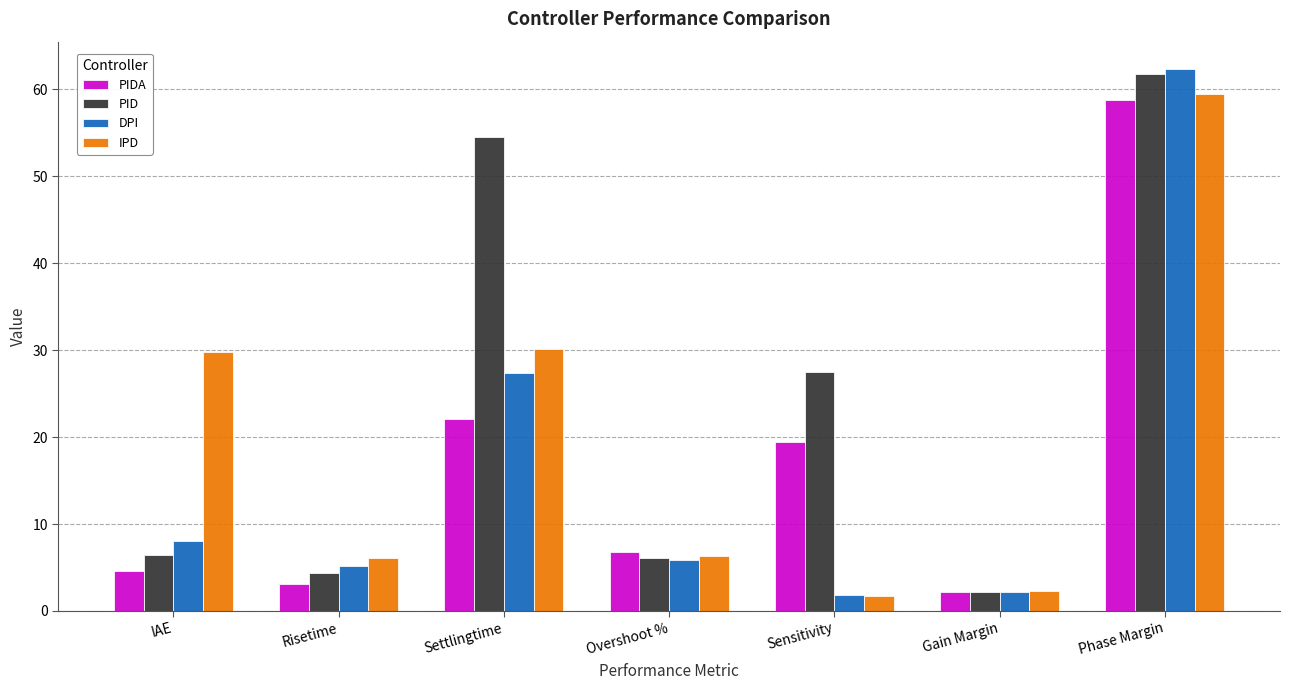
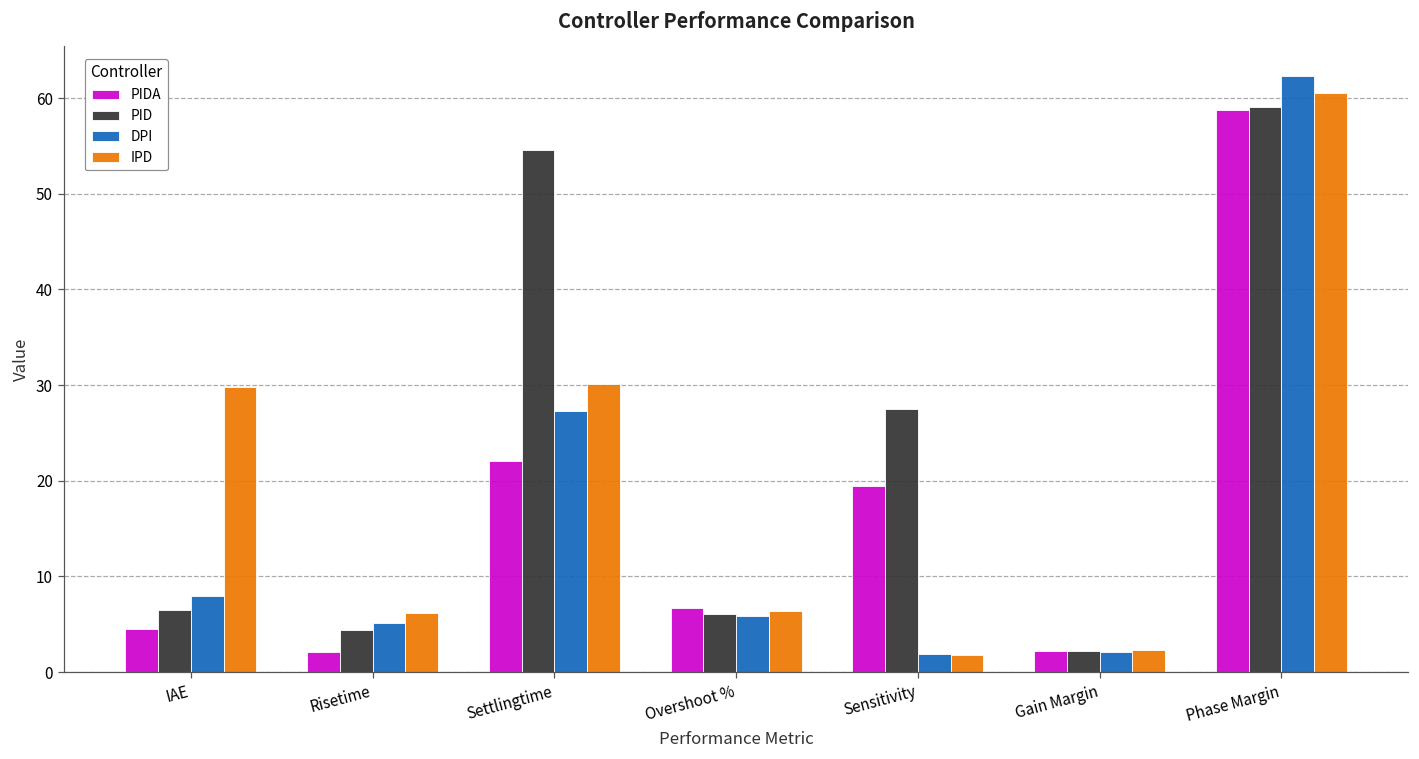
  {
    "PIDA": {
      "IAE": 5,
-     "Risetime": 3,
+     "Risetime": 2,
      "Settlingtime": 22,
      "Overshoot %": 7,
      "Sensitivity": 19,
      "Gain Margin": 2,
      "Phase Margin": 59
    },
    "PID": {
      "IAE": 6,
      "Risetime": 4,
      "Settlingtime": 55,
      "Overshoot %": 6,
      "Sensitivity": 28,
      "Gain Margin": 2,
-     "Phase Margin": 62
+     "Phase Margin": 59
    },
    "DPI": {
      "IAE": 8,
      "Risetime": 5,
      "Settlingtime": 27,
      "Overshoot %": 6,
      "Sensitivity": 2,
      "Gain Margin": 2,
      "Phase Margin": 62
    },
    "IPD": {
      "IAE": 30,
      "Risetime": 6,
      "Settlingtime": 30,
      "Overshoot %": 6,
      "Sensitivity": 2,
      "Gain Margin": 2,
-     "Phase Margin": 60
+     "Phase Margin": 61
    }
  }
